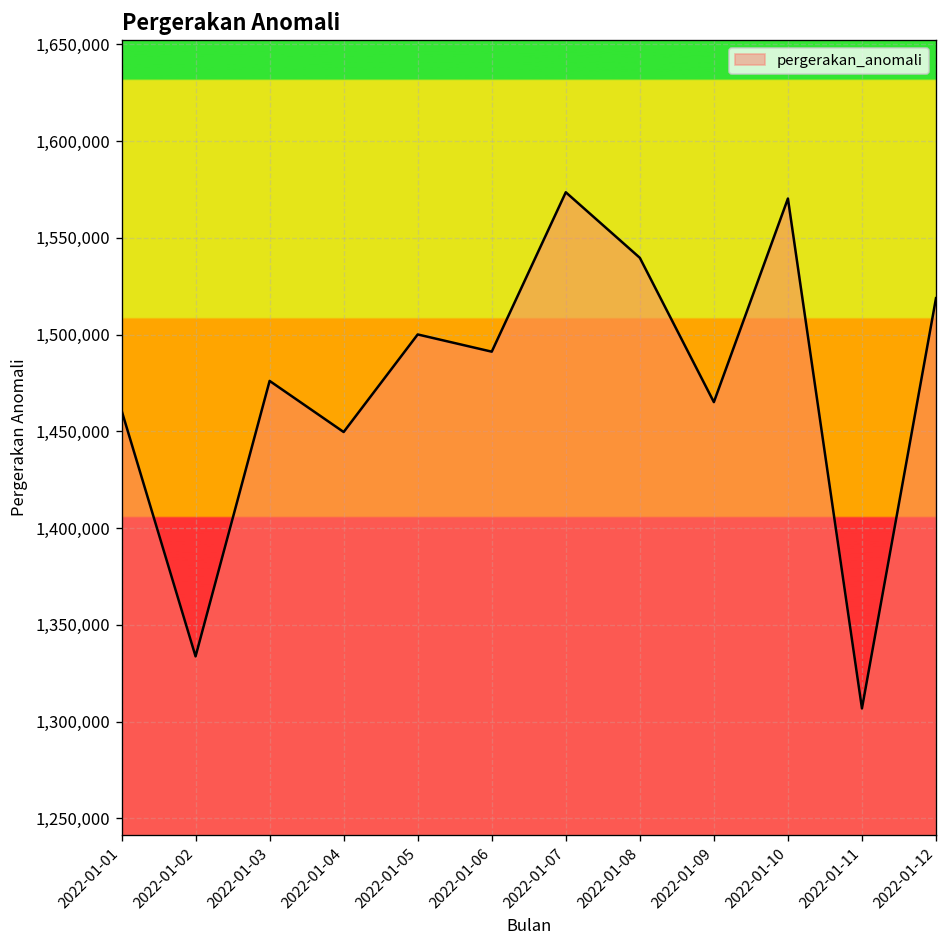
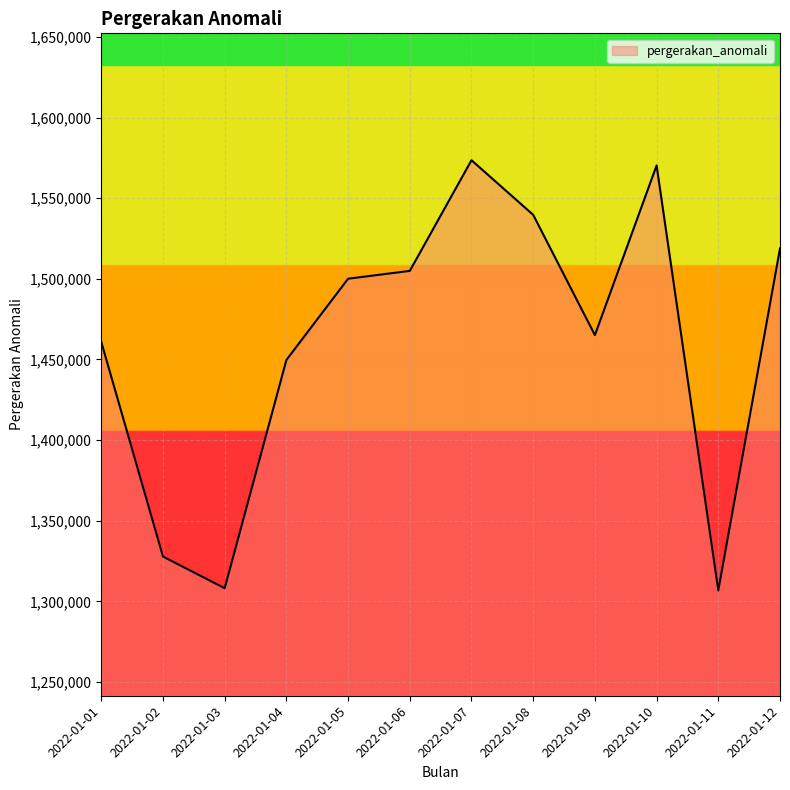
  {
    "2022-01-01": "1,461,000",
-   "2022-01-02": "1,334,000",
-   "2022-01-03": "1,476,000",
+   "2022-01-02": "1,328,000",
+   "2022-01-03": "1,308,000",
    "2022-01-04": "1,450,000",
    "2022-01-05": "1,500,000",
-   "2022-01-06": "1,491,000",
+   "2022-01-06": "1,505,000",
    "2022-01-07": "1,574,000",
    "2022-01-08": "1,540,000",
    "2022-01-09": "1,465,000",
    "2022-01-10": "1,570,000",
    "2022-01-11": "1,307,000",
    "2022-01-12": "1,519,000"
  }
